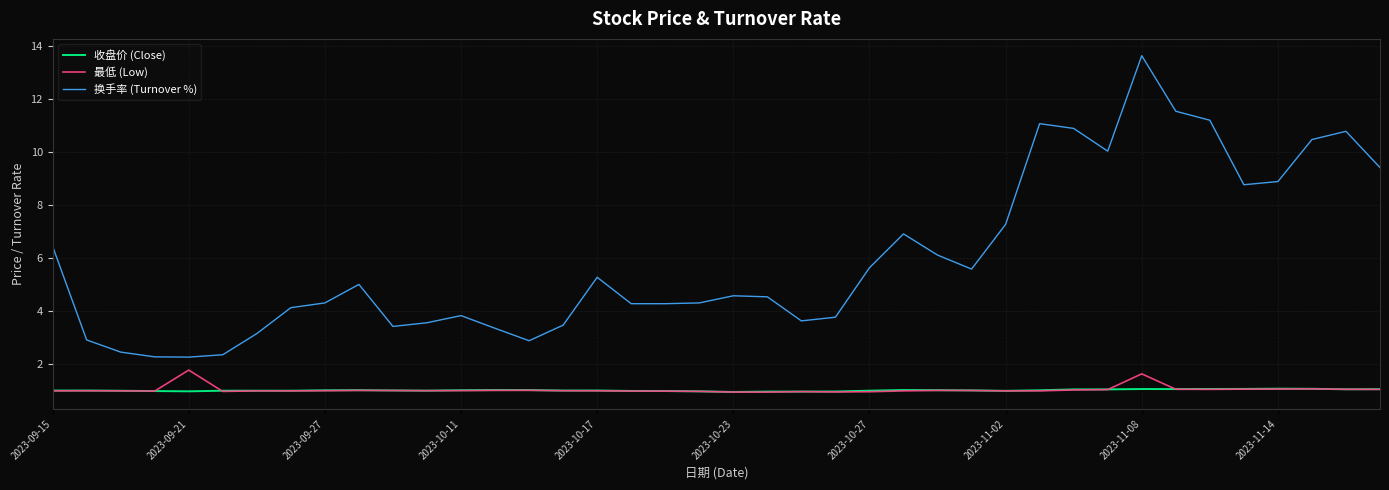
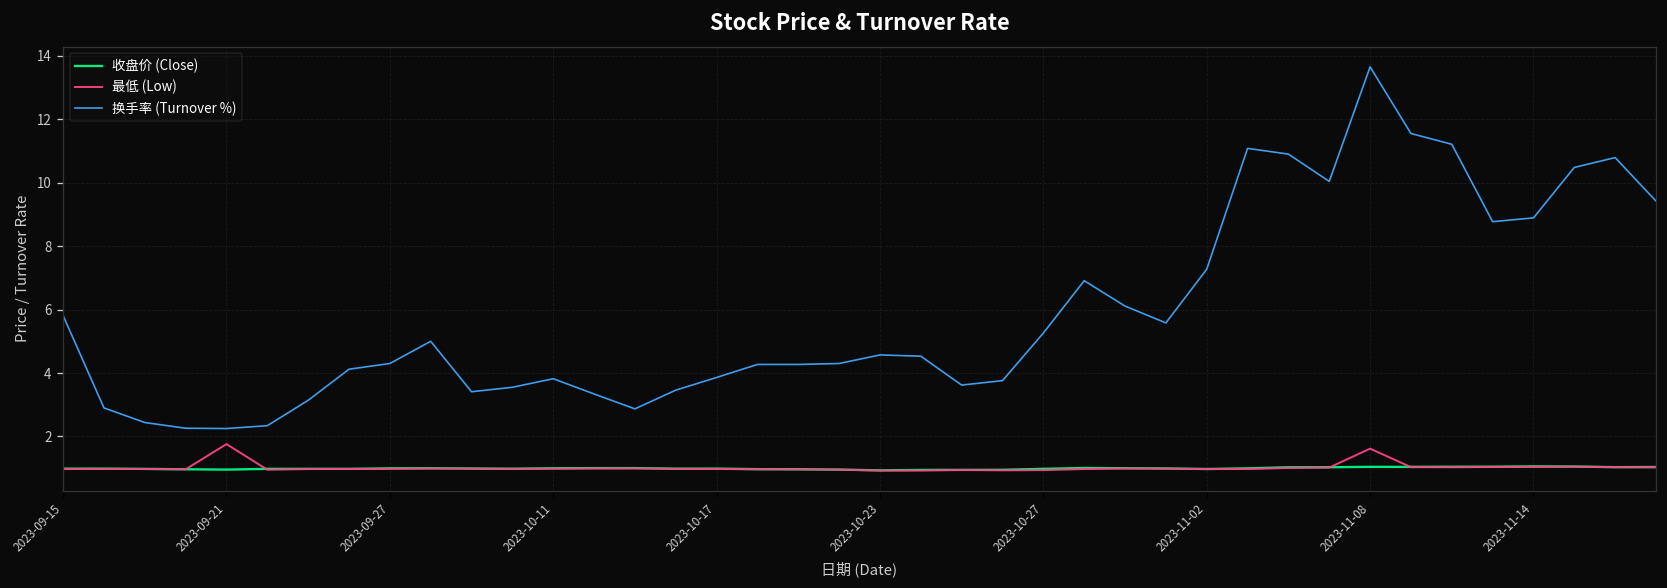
  {
    "收盘价 (Close)": {
      "2023-09-21": 1.0,
      "2023-11-08": 1.0
    },
    "最低 (Low)": {
      "2023-09-21": 1.8,
      "2023-11-08": 1.6
    },
    "换手率 (Turnover %)": {
-     "2023-09-15": 6.4,
+     "2023-09-15": 5.8,
      "2023-09-21": 2.3,
      "2023-09-27": 4.3,
      "2023-10-11": 3.8,
-     "2023-10-17": 5.3,
+     "2023-10-17": 3.9,
      "2023-10-23": 4.6,
-     "2023-10-27": 5.6,
+     "2023-10-27": 5.3,
      "2023-11-02": 7.3,
      "2023-11-08": 13.7,
      "2023-11-14": 8.9
    }
  }
